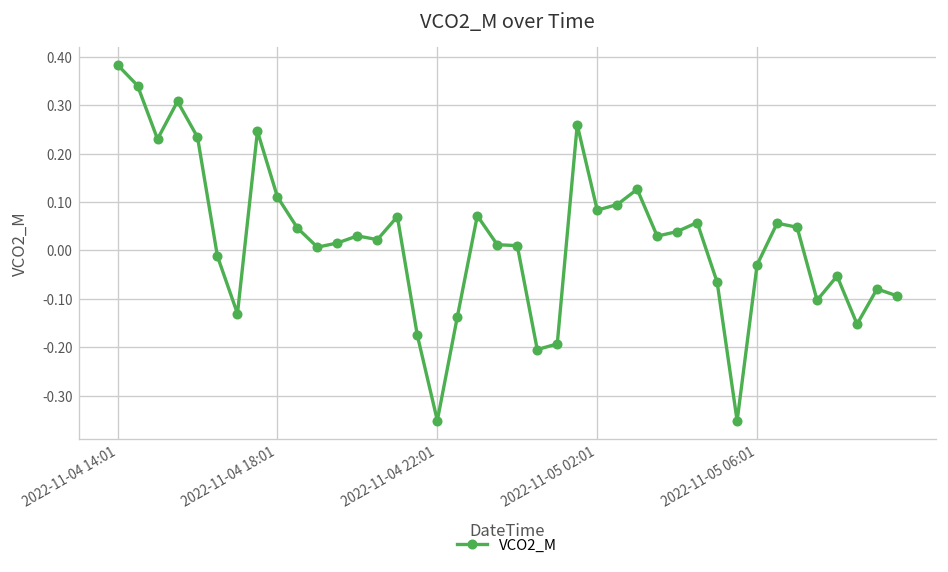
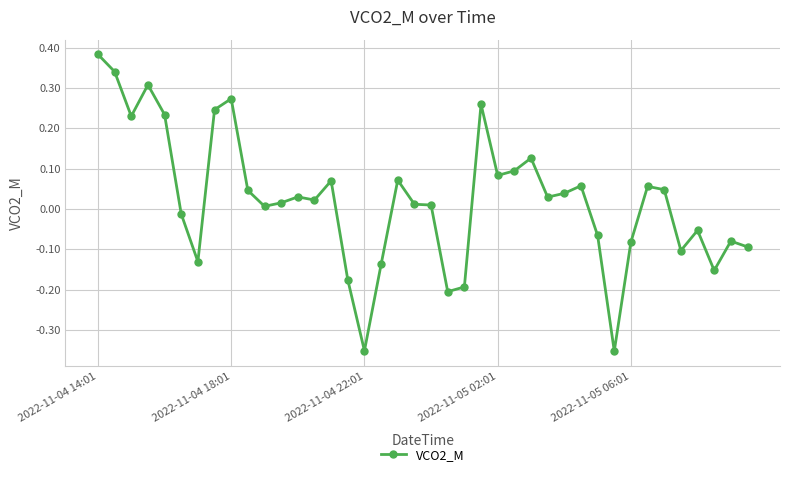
  {
    "2022-11-04 14:01": 0.38,
-   "2022-11-04 18:01": 0.11,
+   "2022-11-04 18:01": 0.27,
    "2022-11-04 22:01": -0.35,
    "2022-11-05 02:01": 0.08,
-   "2022-11-05 06:01": -0.03
+   "2022-11-05 06:01": -0.08
  }
